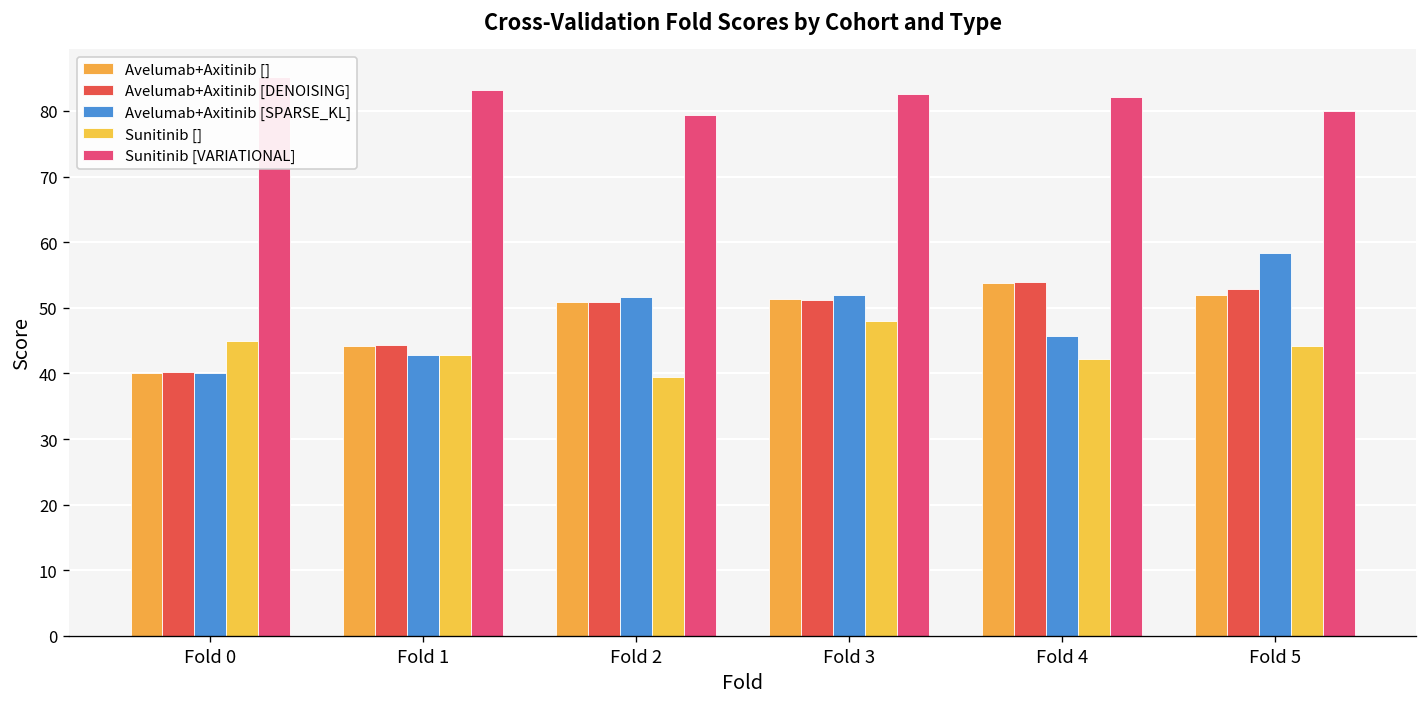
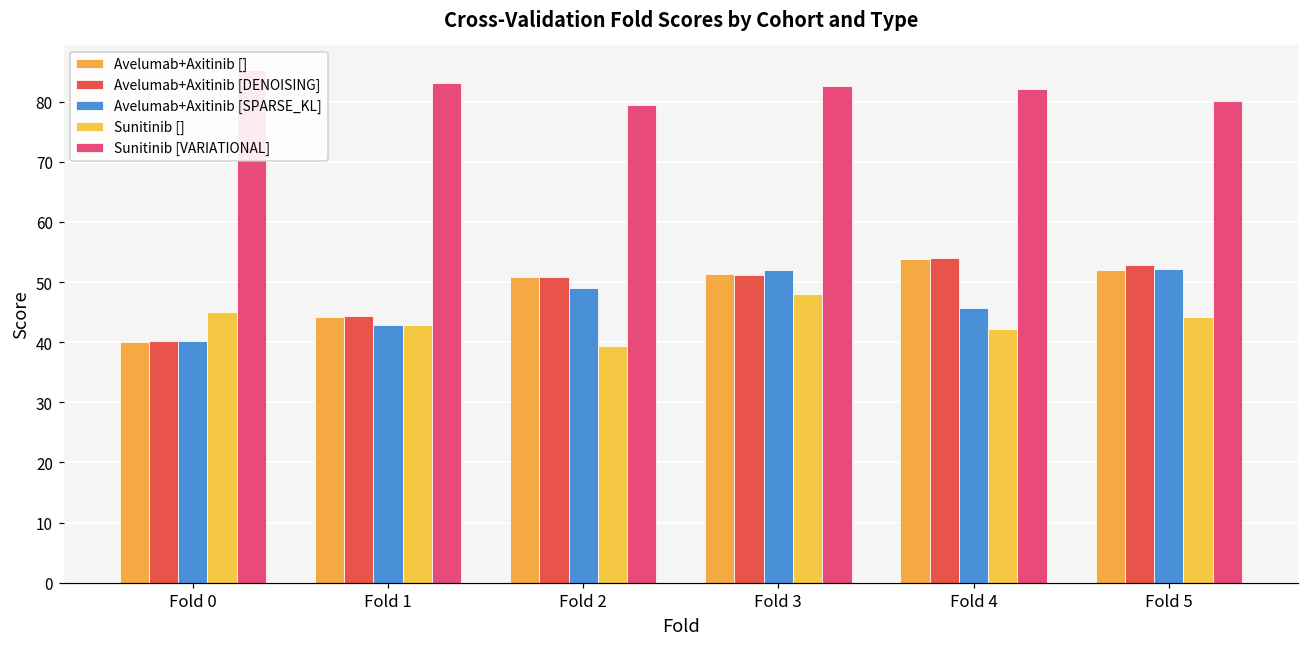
  {
    "Avelumab+Axitinib [SPARSE_KL]": {
      "Fold 0": 40,
      "Fold 1": 43,
-     "Fold 2": 52,
+     "Fold 2": 49,
      "Fold 3": 52,
      "Fold 4": 46,
-     "Fold 5": 58
+     "Fold 5": 52
    }
  }
